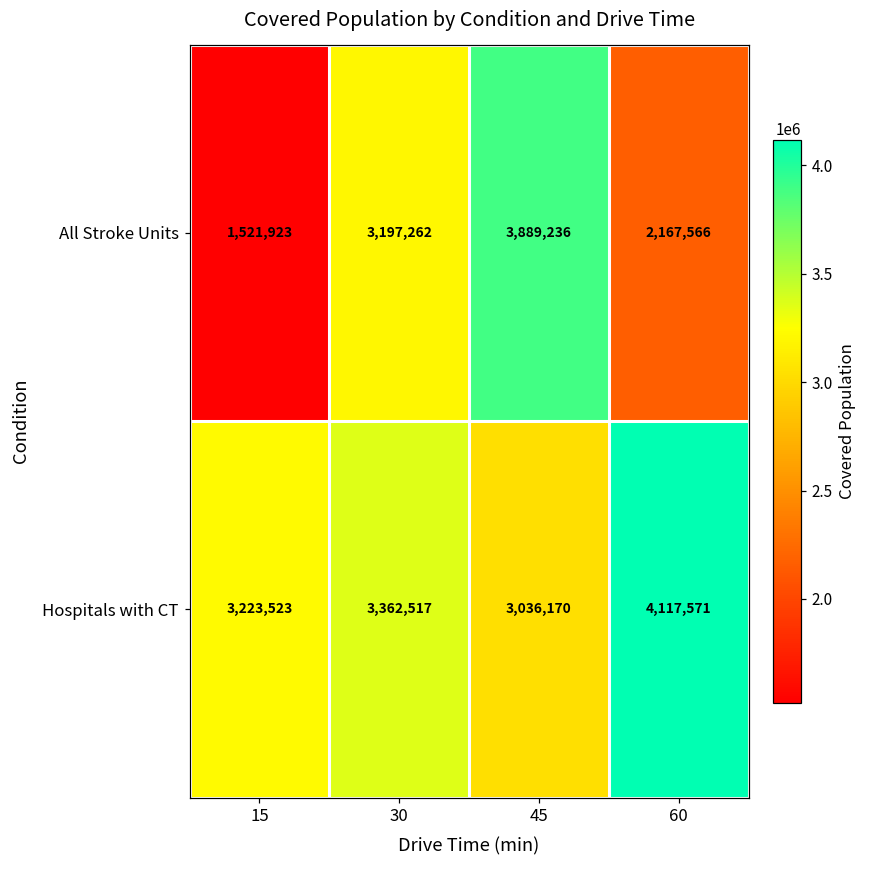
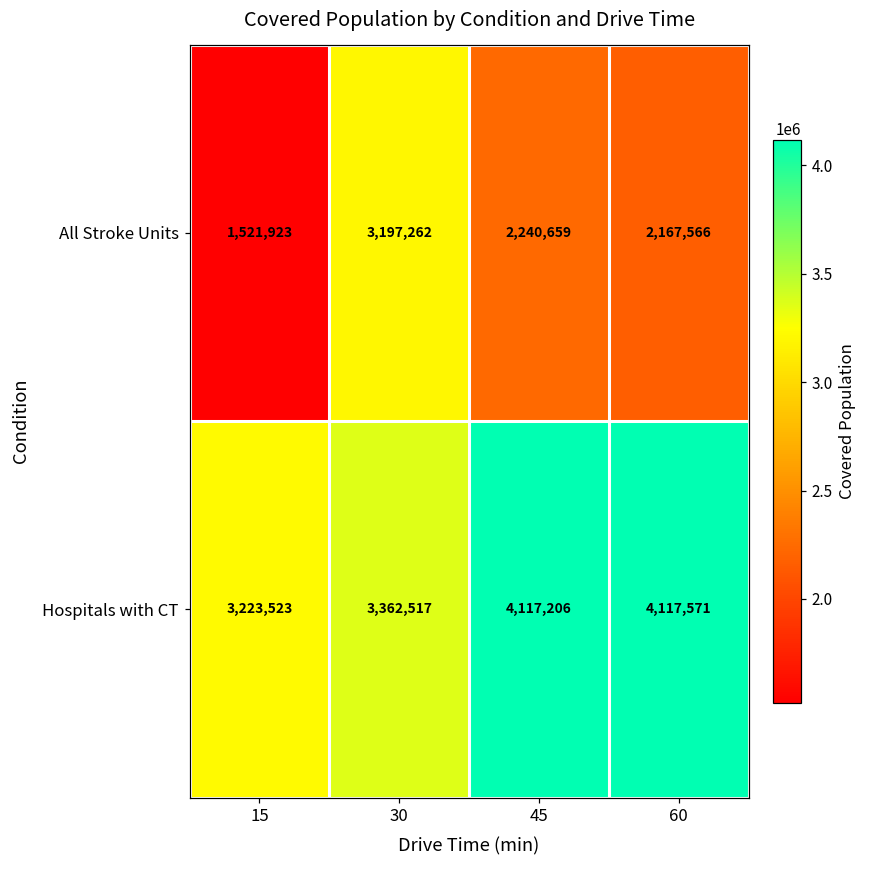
  {
    "All Stroke Units": {
      "15": "1,521,923",
      "30": "3,197,262",
-     "45": "3,889,236",
+     "45": "2,240,659",
      "60": "2,167,566"
    },
    "Hospitals with CT": {
      "15": "3,223,523",
      "30": "3,362,517",
-     "45": "3,036,170",
+     "45": "4,117,206",
      "60": "4,117,571"
    }
  }
